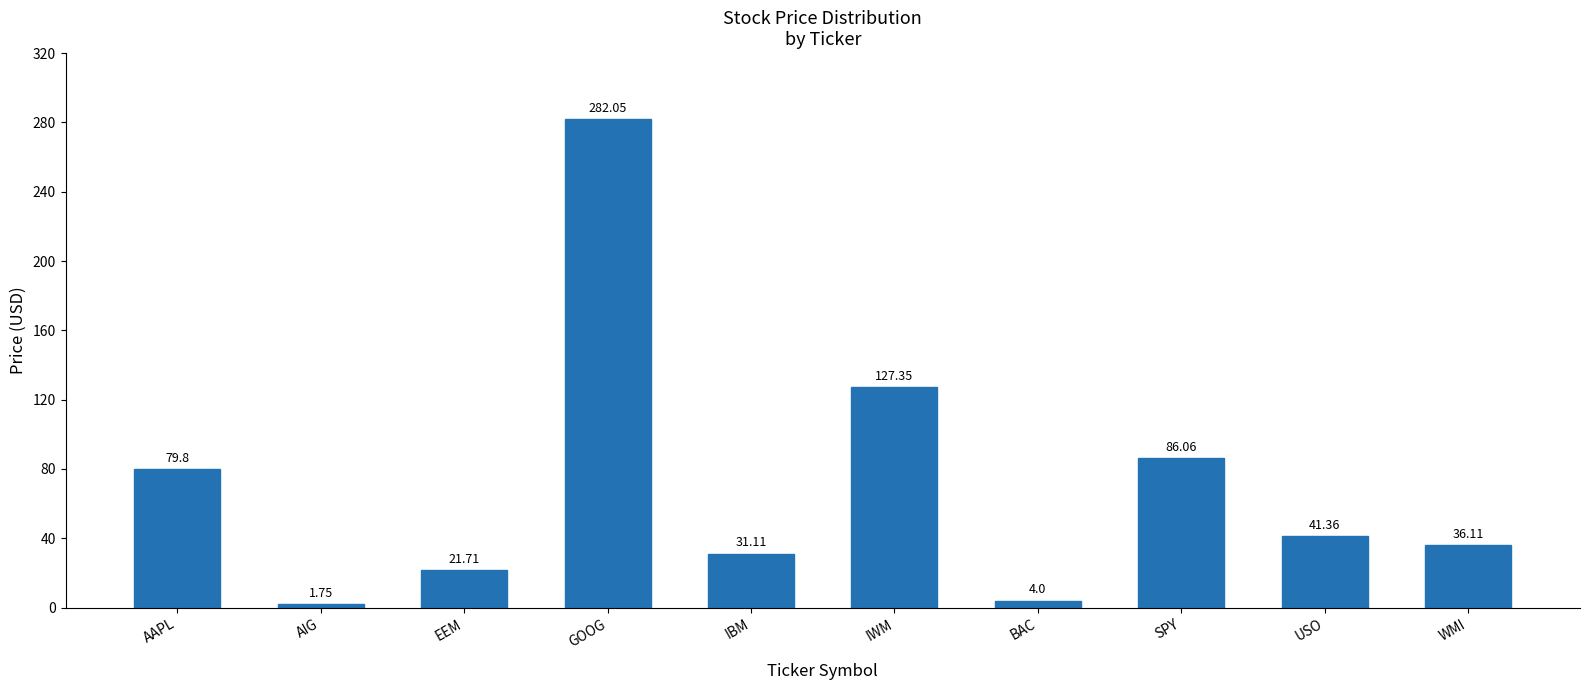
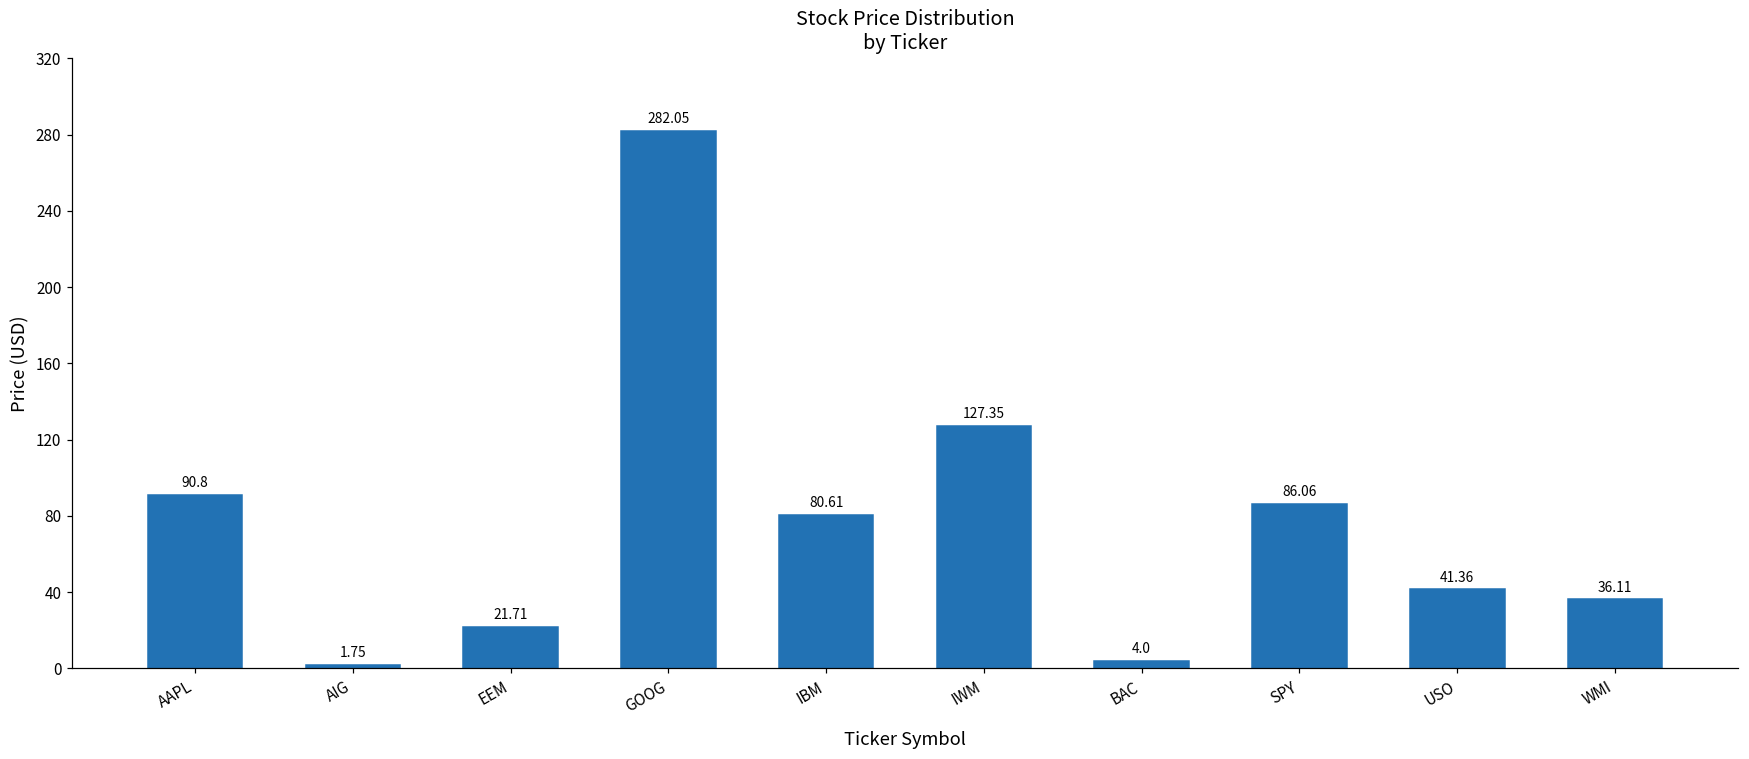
  {
-   "AAPL": 79.8,
+   "AAPL": 90.8,
    "AIG": 1.75,
    "EEM": 21.71,
    "GOOG": 282.05,
-   "IBM": 31.11,
+   "IBM": 80.61,
    "IWM": 127.35,
    "BAC": 4.0,
    "SPY": 86.06,
    "USO": 41.36,
    "WMI": 36.11
  }
